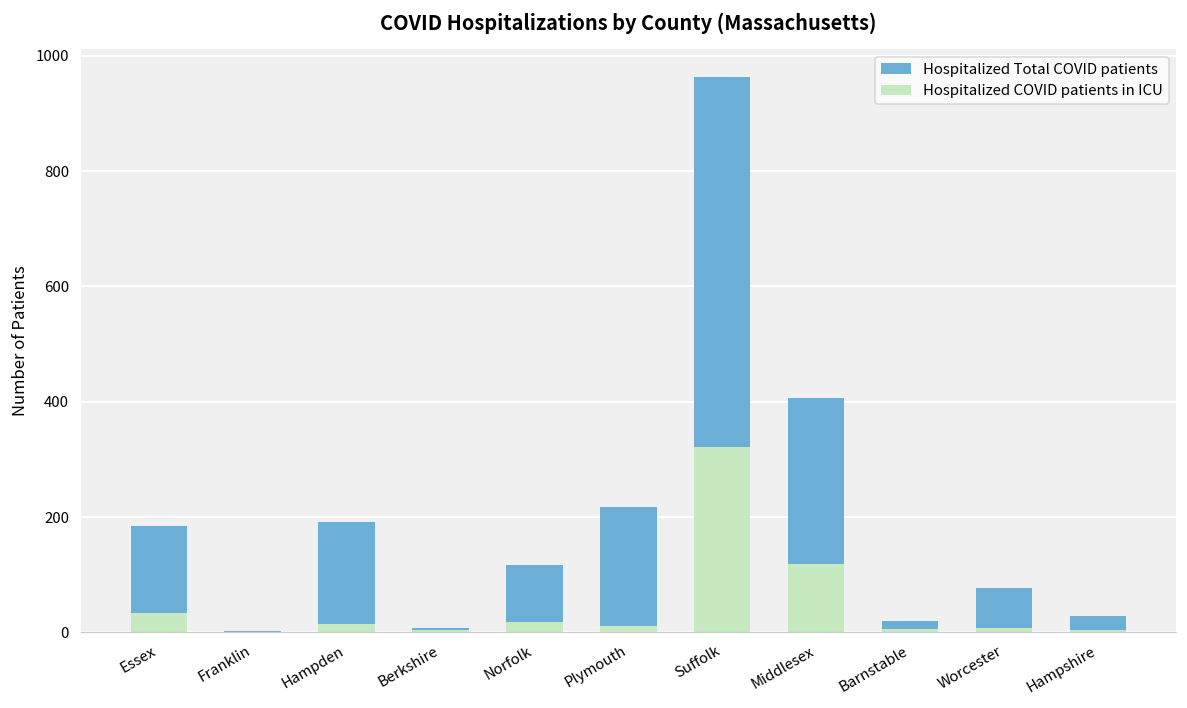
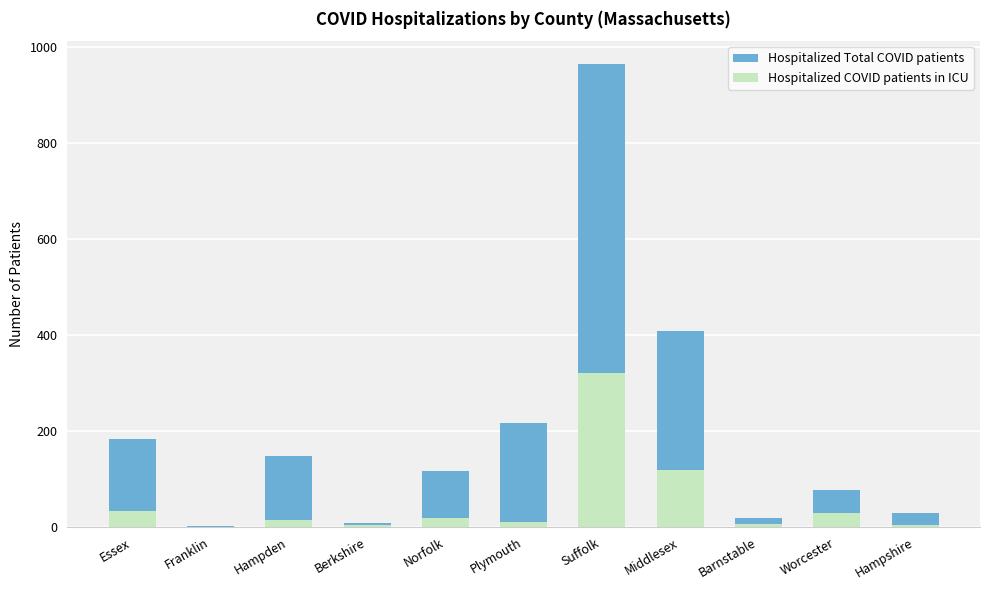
  {
    "Hospitalized Total COVID patients": {
      "Essex": 180,
-     "Hampden": 190,
+     "Hampden": 150,
      "Berkshire": 10,
      "Norfolk": 120,
      "Plymouth": 220,
      "Suffolk": 960,
      "Middlesex": 410,
      "Barnstable": 20,
      "Worcester": 80,
      "Hampshire": 30
    },
    "Hospitalized COVID patients in ICU": {
      "Franklin": 0,
-     "Worcester": 10
+     "Worcester": 30
    }
  }
